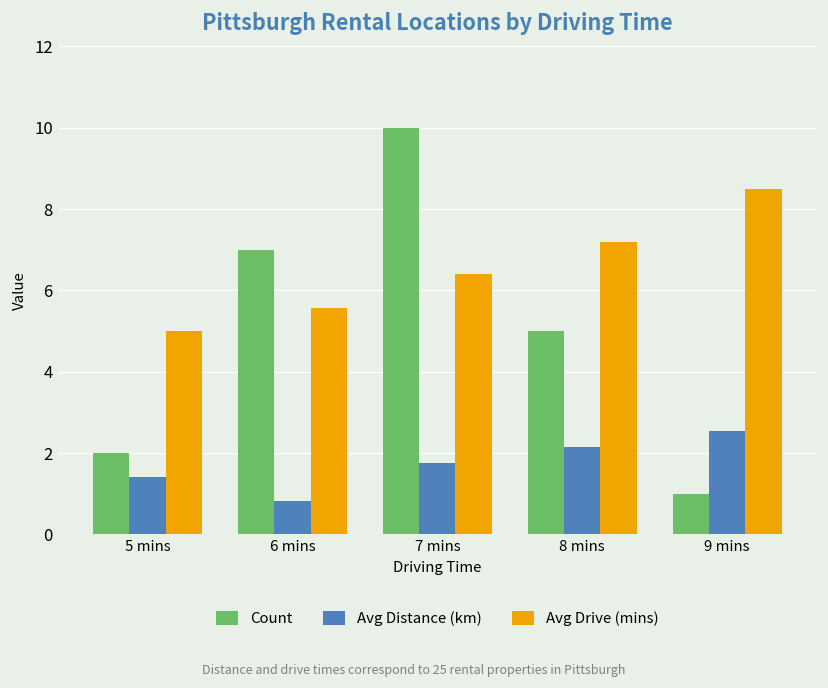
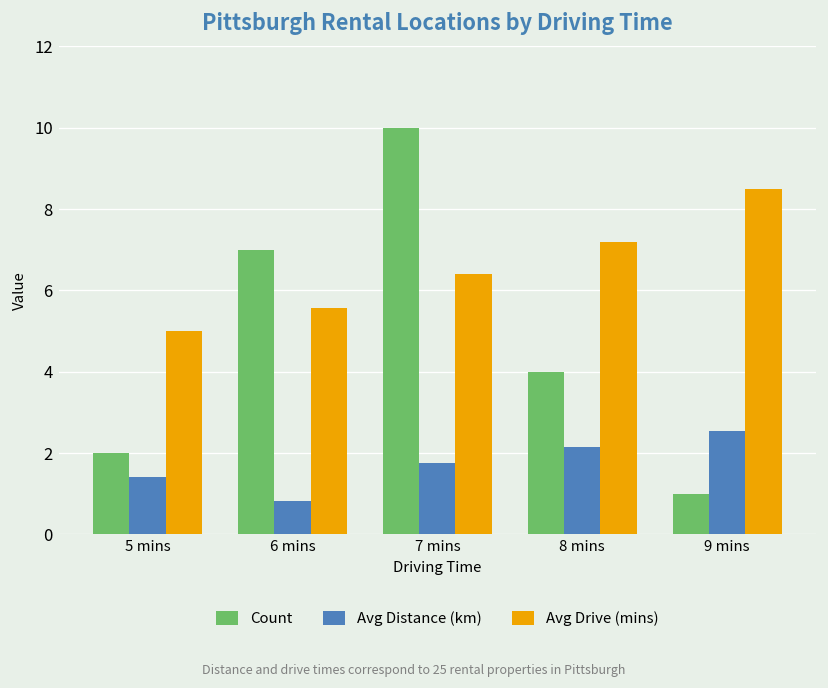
  {
    "Count": {
      "5 mins": 2,
      "6 mins": 7,
      "7 mins": 10,
-     "8 mins": 5,
+     "8 mins": 4,
      "9 mins": 1
    },
    "Avg Distance (km)": {
      "5 mins": 1.4,
      "6 mins": 0.8,
      "7 mins": 1.8,
      "8 mins": 2.2,
      "9 mins": 2.6
    },
    "Avg Drive (mins)": {
      "5 mins": 5,
      "6 mins": 5.6,
      "7 mins": 6.4,
      "8 mins": 7.2,
      "9 mins": 8.5
    }
  }
